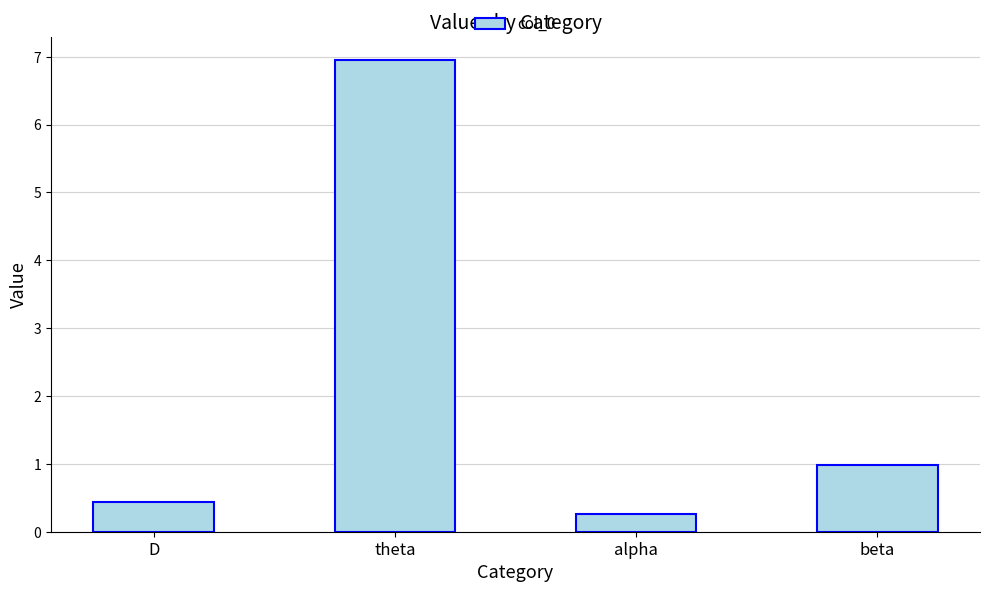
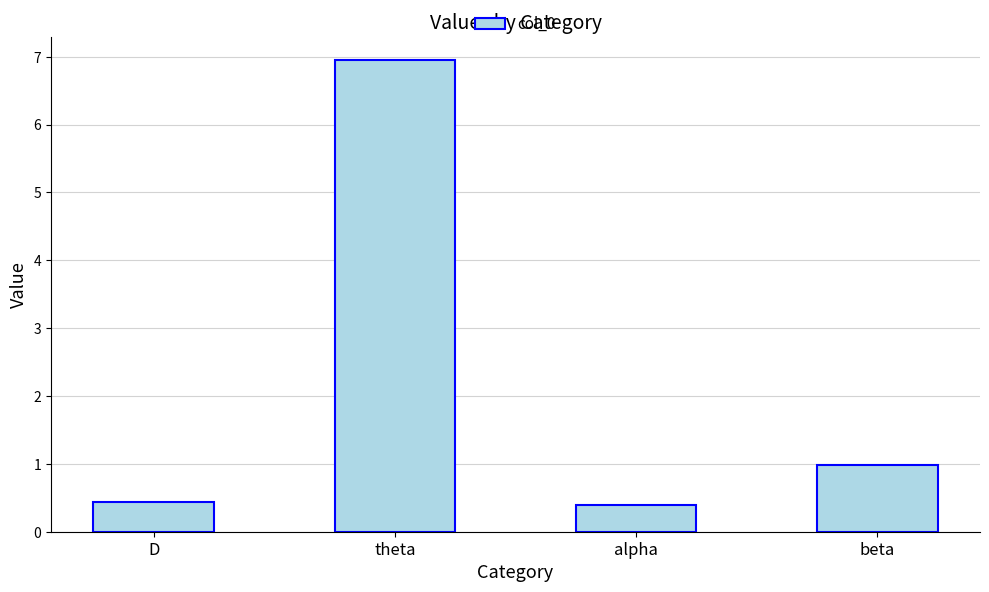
  {
    "D": 0.4,
    "theta": 6.9,
-   "alpha": 0.3,
+   "alpha": 0.4,
    "beta": 1.0
  }
